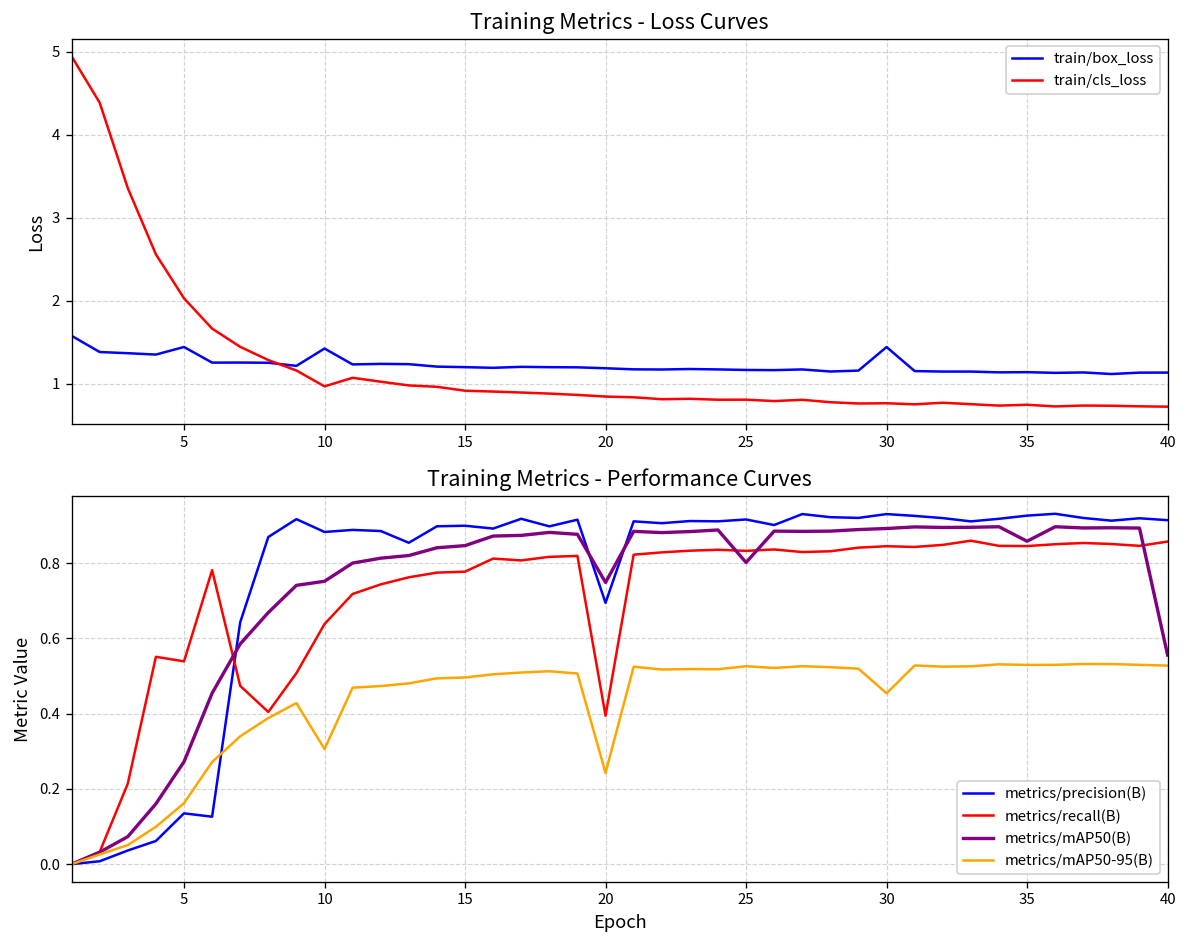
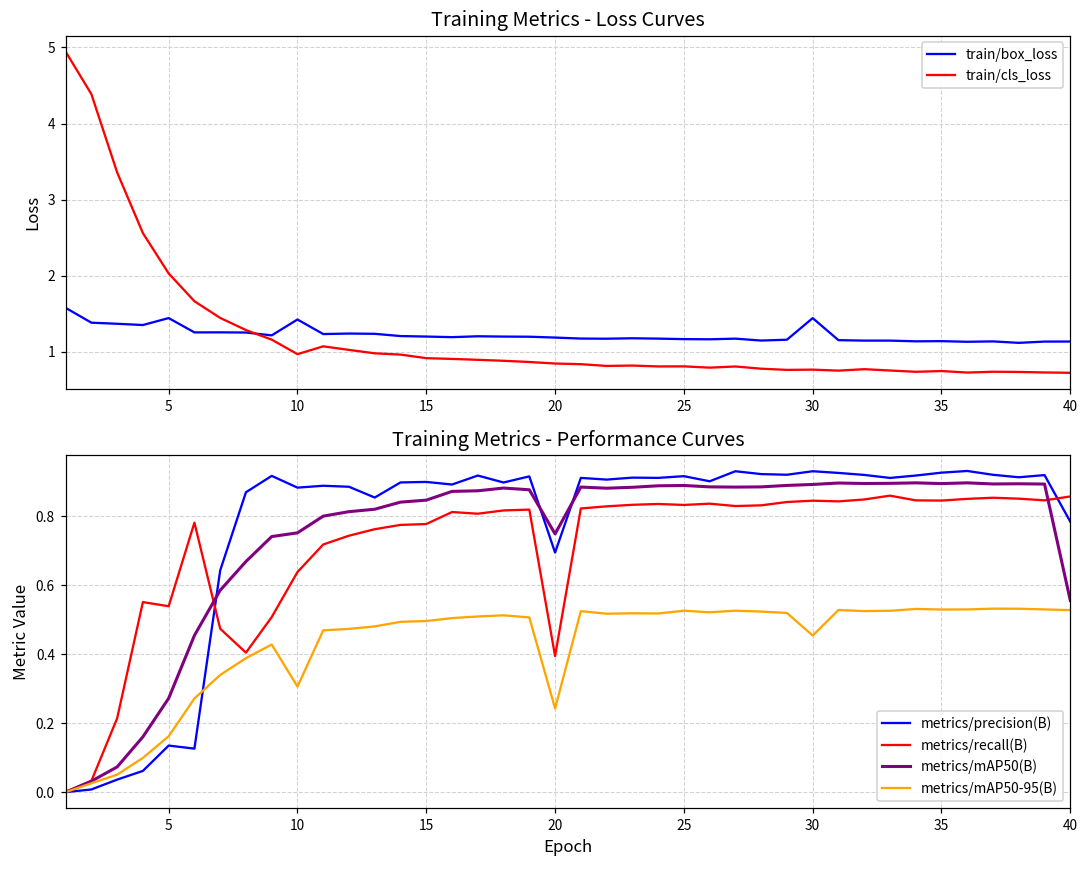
  {
    "Training Metrics - Loss Curves": {
      "train/box_loss": {
        "5": 1.4,
        "10": 1.4,
        "15": 1.2,
        "20": 1.2,
        "25": 1.2,
        "30": 1.4,
        "35": 1.1,
        "40": 1.1
      },
      "train/cls_loss": {
        "5": 2.0,
        "10": 1.0,
        "15": 0.9,
        "20": 0.8,
        "25": 0.8,
        "30": 0.8,
        "35": 0.7,
        "40": 0.7
      }
    },
    "Training Metrics - Performance Curves": {
      "metrics/precision(B)": {
        "5": 0.14,
        "10": 0.88,
        "15": 0.90,
        "20": 0.69,
        "25": 0.92,
        "30": 0.93,
        "35": 0.93,
-       "40": 0.91
+       "40": 0.78
      },
      "metrics/recall(B)": {
        "5": 0.54,
        "10": 0.64,
        "15": 0.78,
        "20": 0.39,
        "25": 0.83,
        "30": 0.84,
        "35": 0.85,
        "40": 0.86
      },
      "metrics/mAP50(B)": {
        "5": 0.27,
        "10": 0.75,
        "15": 0.85,
        "20": 0.75,
-       "25": 0.80,
+       "25": 0.89,
        "30": 0.89,
-       "35": 0.86,
+       "35": 0.89,
        "40": 0.56
      },
      "metrics/mAP50-95(B)": {
        "5": 0.16,
        "10": 0.31,
        "15": 0.50,
        "20": 0.24,
        "25": 0.53,
        "30": 0.45,
        "35": 0.53,
        "40": 0.53
      }
    }
  }
